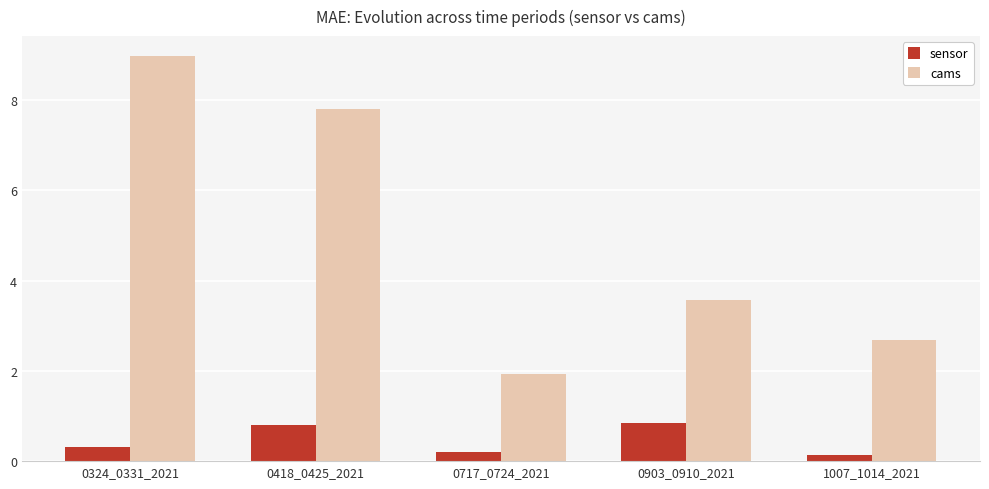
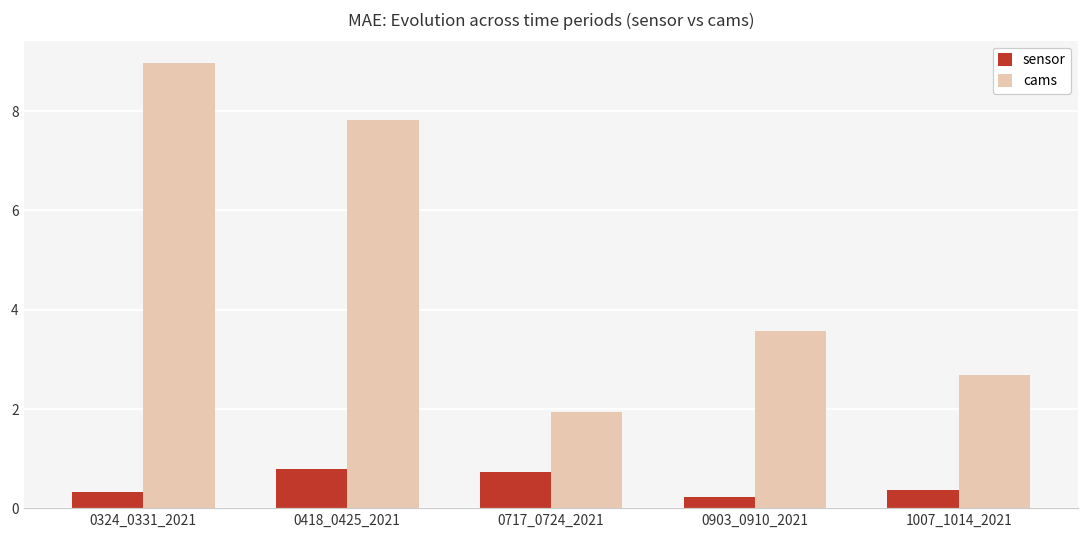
  {
    "sensor": {
      "0324_0331_2021": 0.3,
      "0418_0425_2021": 0.8,
-     "0717_0724_2021": 0.2,
-     "0903_0910_2021": 0.8,
-     "1007_1014_2021": 0.1
+     "0717_0724_2021": 0.7,
+     "0903_0910_2021": 0.2,
+     "1007_1014_2021": 0.4
    },
    "cams": {
      "0324_0331_2021": 9.0,
      "0418_0425_2021": 7.8,
      "0717_0724_2021": 1.9,
      "0903_0910_2021": 3.6,
      "1007_1014_2021": 2.7
    }
  }
